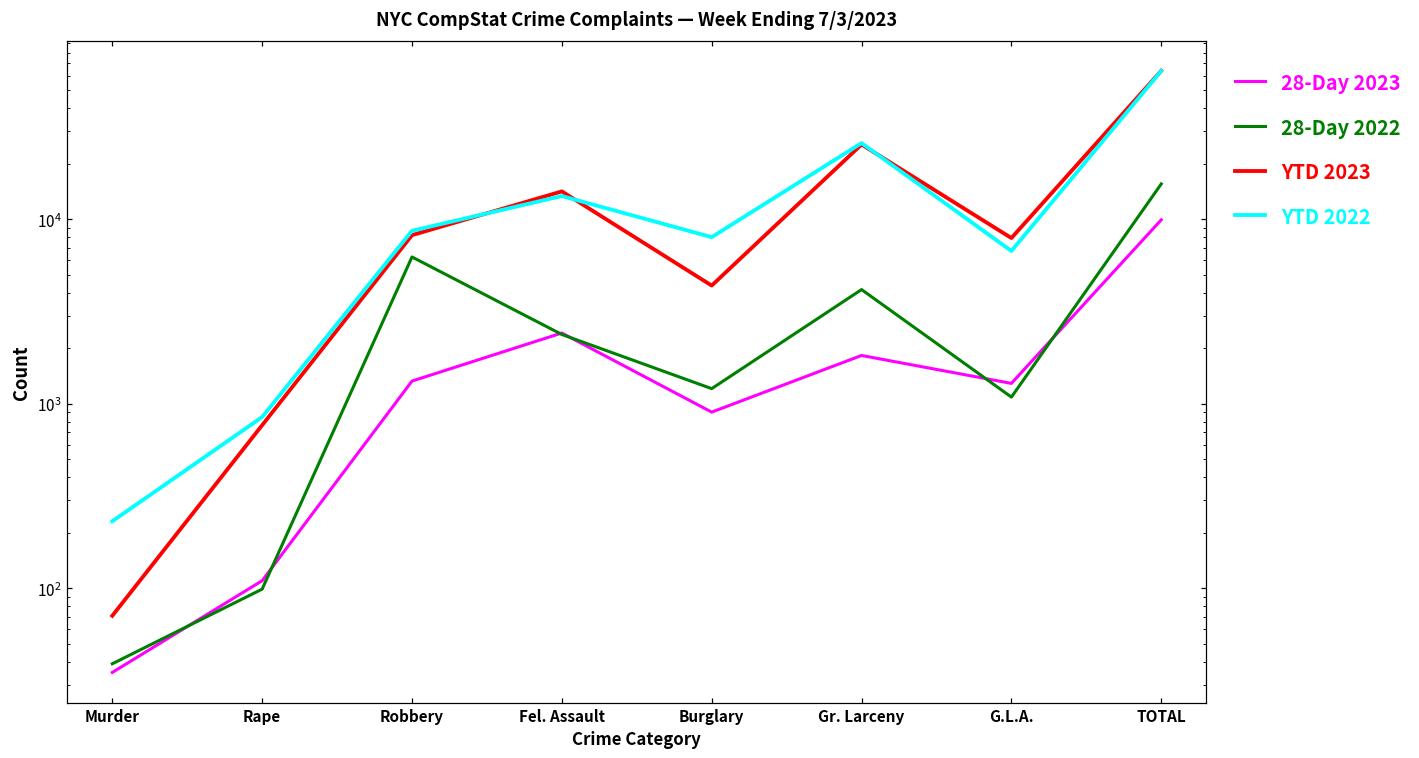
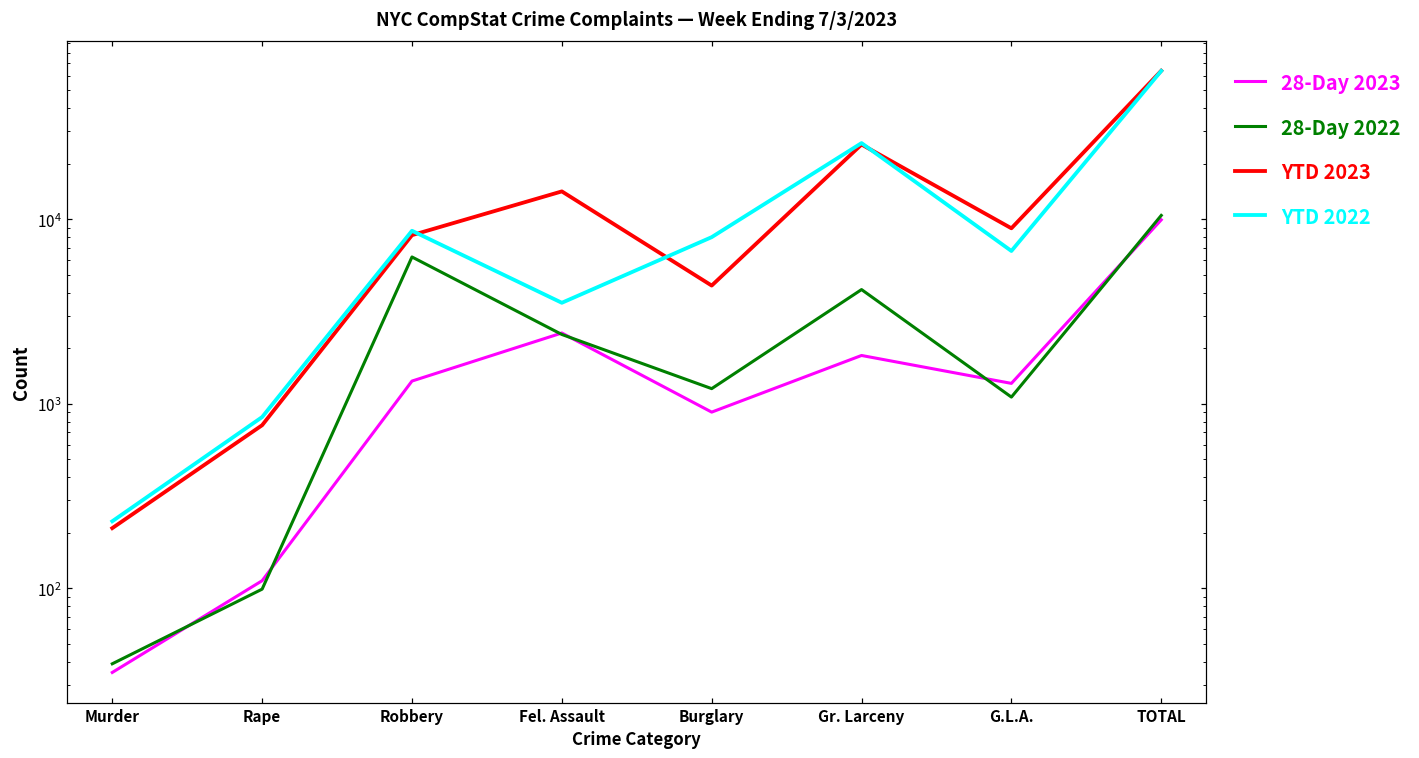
  {
    "28-Day 2023": {
      "Murder": 35,
      "Rape": 110,
      "Robbery": 1300,
      "Burglary": 900,
      "Gr. Larceny": 1800,
      "G.L.A.": 1300,
      "TOTAL": 10000
    },
    "28-Day 2022": {
      "Murder": 39,
      "Rape": 100,
      "Robbery": 6300,
      "Burglary": 1200,
      "Gr. Larceny": 4200,
      "G.L.A.": 1100,
-     "TOTAL": 16000
+     "TOTAL": 11000
    },
    "YTD 2023": {
-     "Murder": 71,
+     "Murder": 210,
      "Rape": 800,
      "Robbery": 8000,
      "Fel. Assault": 14000,
      "Burglary": 4400,
-     "G.L.A.": 8000
+     "G.L.A.": 9000
    },
    "YTD 2022": {
      "Murder": 230,
      "Rape": 800,
      "Robbery": 9000,
-     "Fel. Assault": 13000,
+     "Fel. Assault": 3500,
      "Burglary": 8000,
      "G.L.A.": 6700
    }
  }
